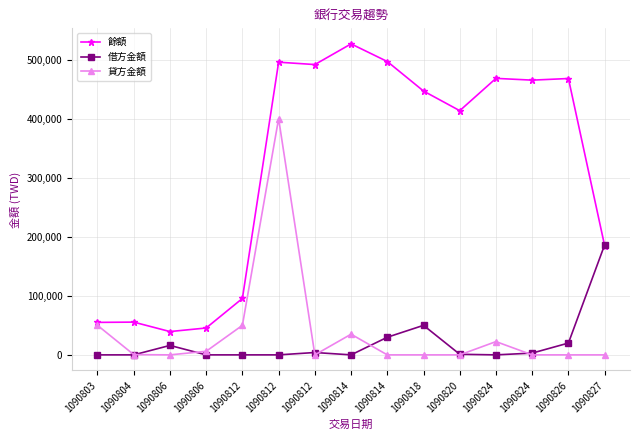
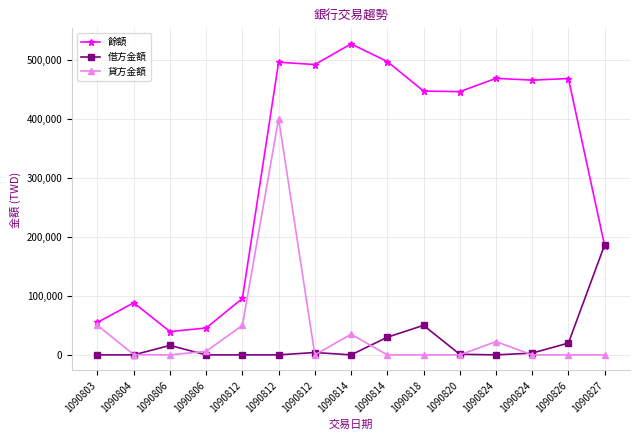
  {
    "餘額": {
      "1090803": "60,000",
-     "1090804": "60,000",
+     "1090804": "90,000",
      "1090818": "450,000",
-     "1090820": "410,000",
+     "1090820": "450,000",
      "1090826": "470,000"
    },
    "借方金額": {
      "1090803": "0",
      "1090818": "50,000",
      "1090826": "20,000"
    },
    "貸方金額": {
      "1090803": "50,000",
      "1090818": "0",
      "1090826": "0",
      "1090827": "0"
    }
  }
